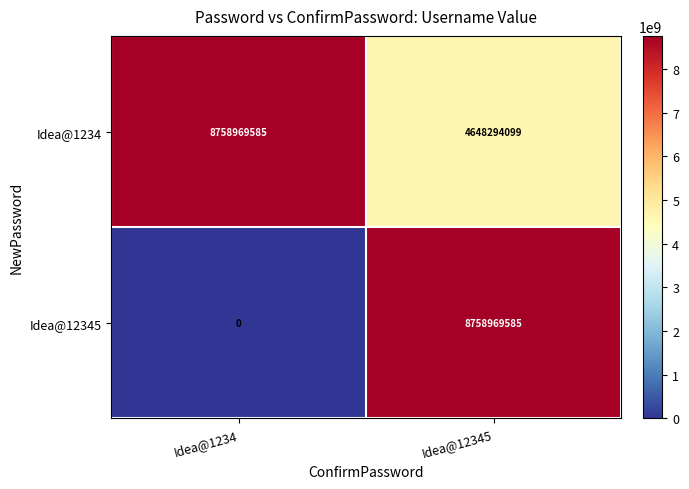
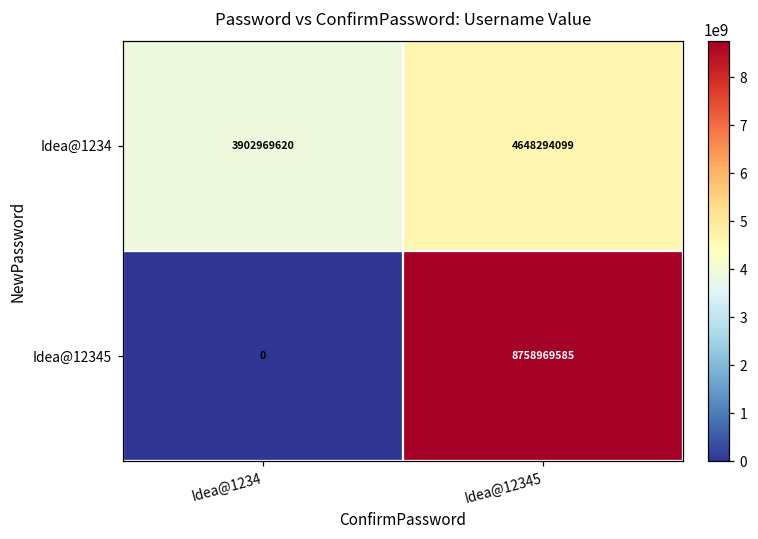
  {
    "Idea@1234": {
-     "Idea@1234": 8758969585,
+     "Idea@1234": 3902969620,
      "Idea@12345": 4648294099
    },
    "Idea@12345": {
      "Idea@1234": 0,
      "Idea@12345": 8758969585
    }
  }
